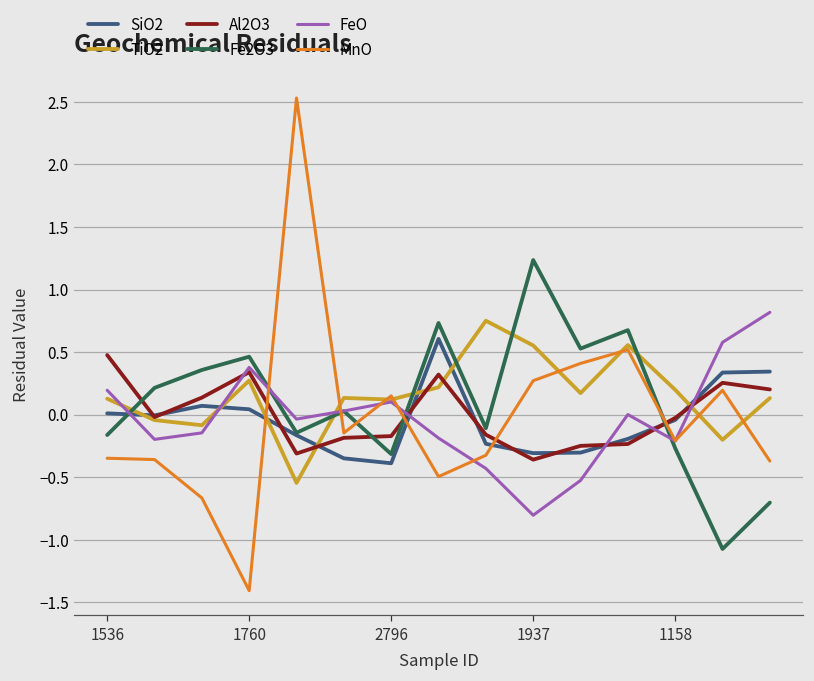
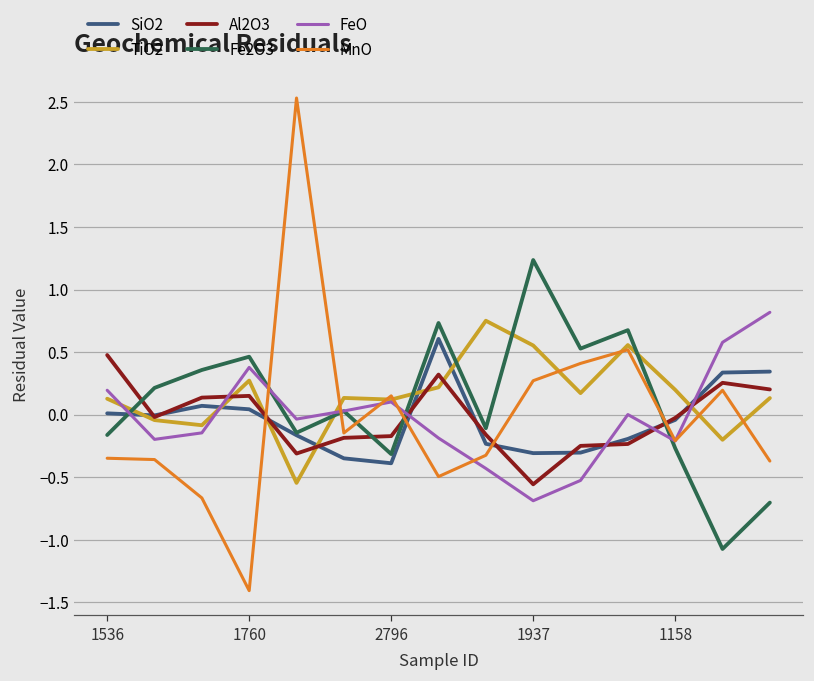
  {
    "Al2O3": {
      "1536": 0.48,
-     "1760": 0.34,
+     "1760": 0.15,
      "2796": -0.17,
-     "1937": -0.36
+     "1937": -0.56
    },
    "FeO": {
      "1536": 0.19,
      "1760": 0.38,
-     "1937": -0.81
+     "1937": -0.69
    }
  }
